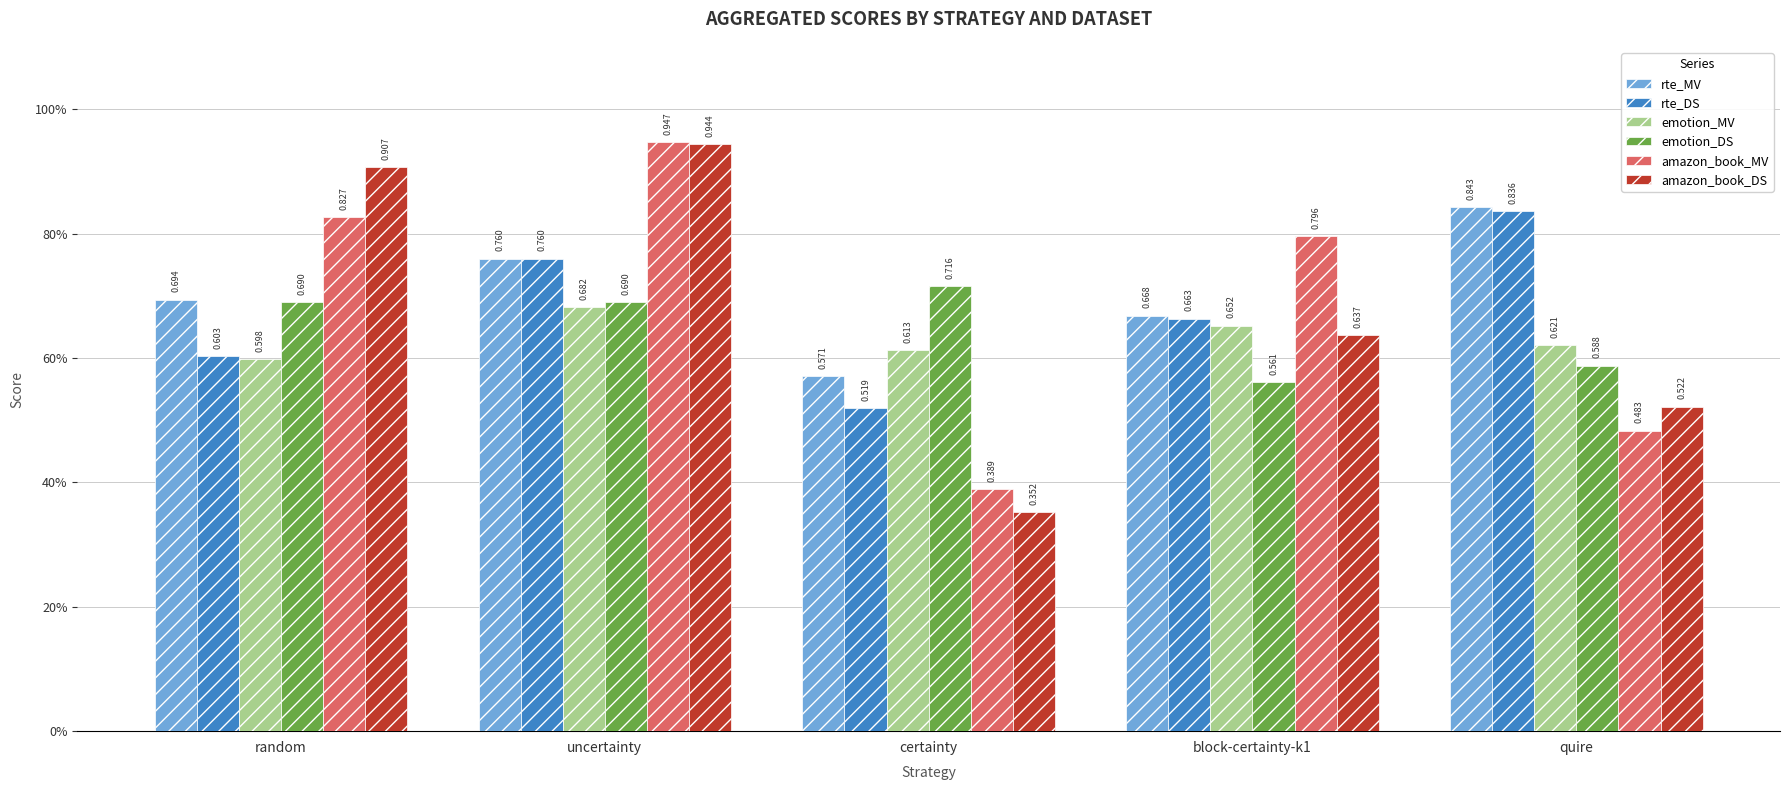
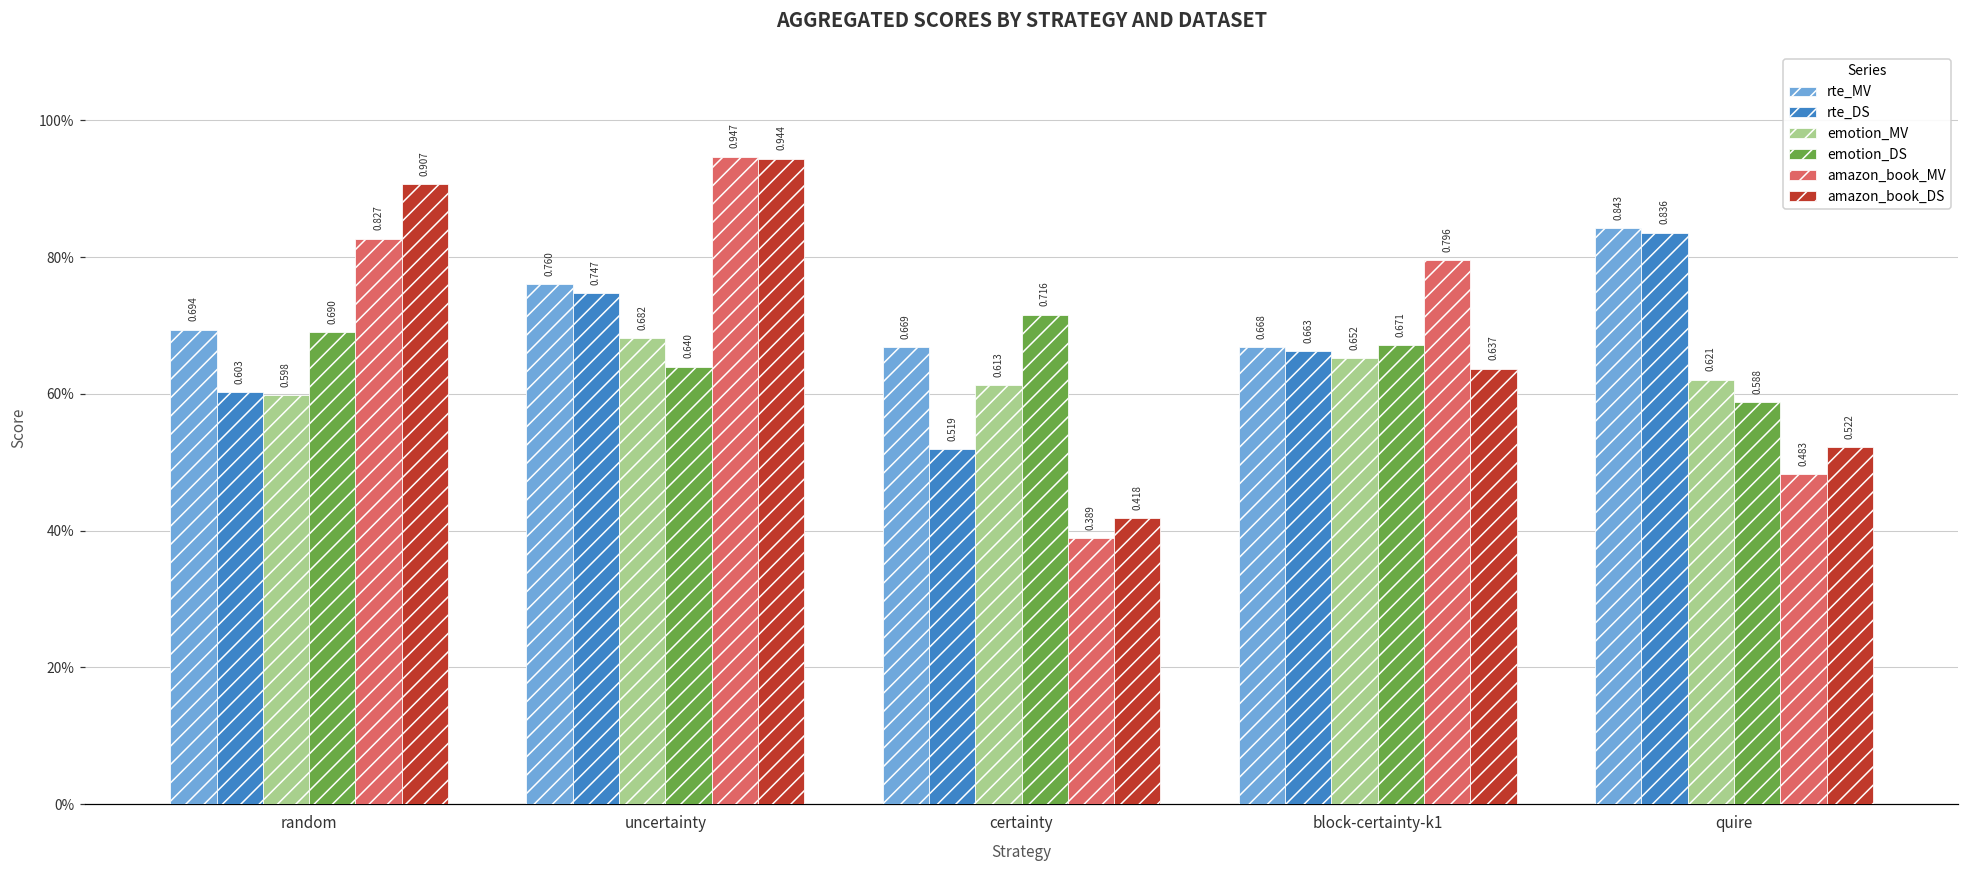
  {
    "rte_MV": {
      "random": 0.694,
      "uncertainty": 0.760,
-     "certainty": 0.571,
+     "certainty": 0.669,
      "block-certainty-k1": 0.668,
      "quire": 0.843
    },
    "rte_DS": {
      "random": 0.603,
-     "uncertainty": 0.760,
+     "uncertainty": 0.747,
      "certainty": 0.519,
      "block-certainty-k1": 0.663,
      "quire": 0.836
    },
    "emotion_MV": {
      "random": 0.598,
      "uncertainty": 0.682,
      "certainty": 0.613,
      "block-certainty-k1": 0.652,
      "quire": 0.621
    },
    "emotion_DS": {
      "random": 0.690,
-     "uncertainty": 0.690,
+     "uncertainty": 0.640,
      "certainty": 0.716,
-     "block-certainty-k1": 0.561,
+     "block-certainty-k1": 0.671,
      "quire": 0.588
    },
    "amazon_book_MV": {
      "random": 0.827,
      "uncertainty": 0.947,
      "certainty": 0.389,
      "block-certainty-k1": 0.796,
      "quire": 0.483
    },
    "amazon_book_DS": {
      "random": 0.907,
      "uncertainty": 0.944,
-     "certainty": 0.352,
+     "certainty": 0.418,
      "block-certainty-k1": 0.637,
      "quire": 0.522
    }
  }
